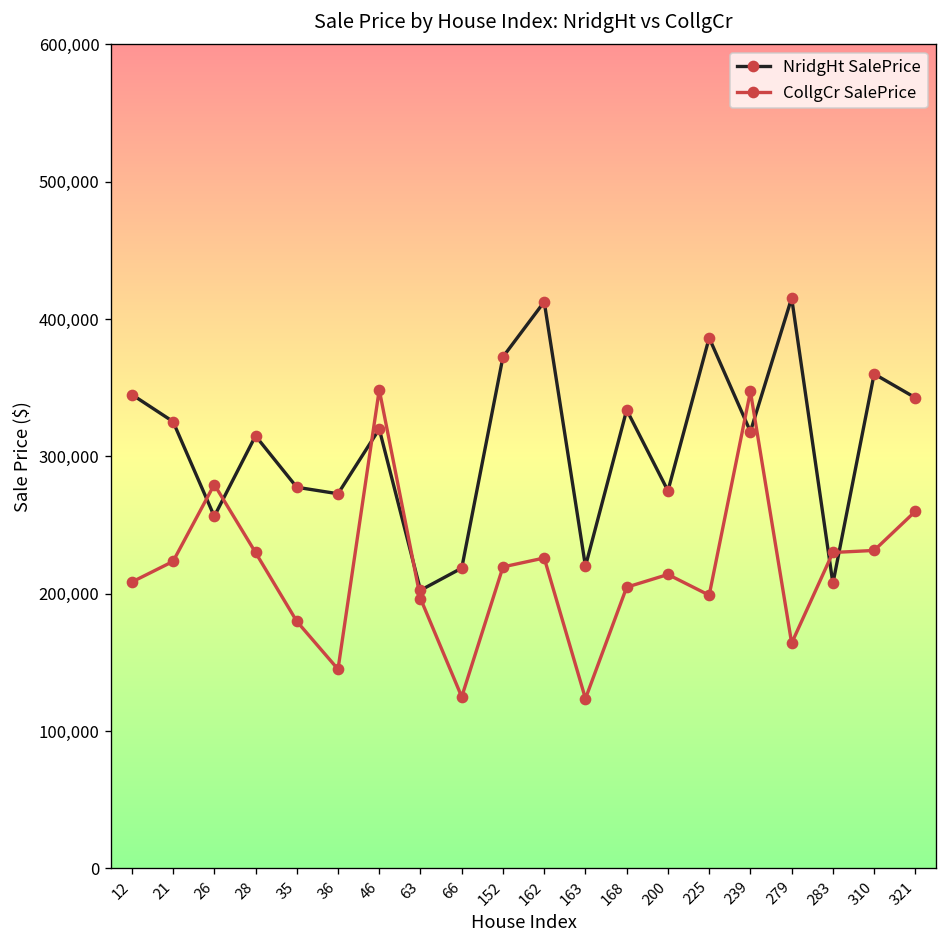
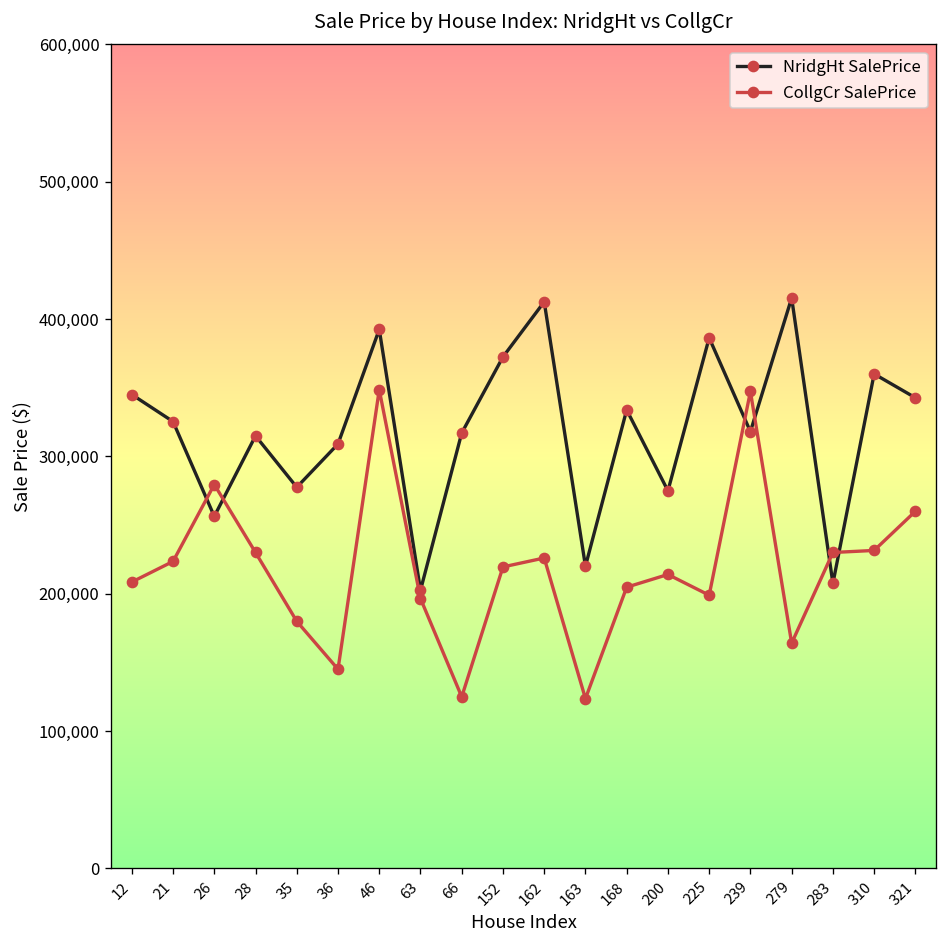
  {
    "NridgHt SalePrice": {
      "12": "345,000",
      "21": "325,000",
      "26": "256,000",
      "28": "315,000",
      "35": "278,000",
-     "36": "273,000",
-     "46": "320,000",
+     "36": "309,000",
+     "46": "392,000",
      "63": "203,000",
-     "66": "219,000",
+     "66": "317,000",
      "152": "372,000",
      "162": "413,000",
      "163": "220,000",
      "168": "334,000",
      "200": "275,000",
      "225": "386,000",
      "239": "318,000",
      "279": "415,000",
      "283": "208,000",
      "310": "360,000",
      "321": "343,000"
    },
    "CollgCr SalePrice": {
      "12": "209,000",
      "21": "224,000",
      "26": "280,000",
      "28": "230,000",
      "35": "180,000",
      "36": "145,000",
      "46": "349,000",
      "63": "197,000",
      "66": "125,000",
      "152": "220,000",
      "162": "226,000",
      "163": "124,000",
      "168": "205,000",
      "200": "214,000",
      "225": "199,000",
      "239": "347,000",
      "279": "164,000",
      "283": "230,000",
      "310": "232,000",
      "321": "260,000"
    }
  }
